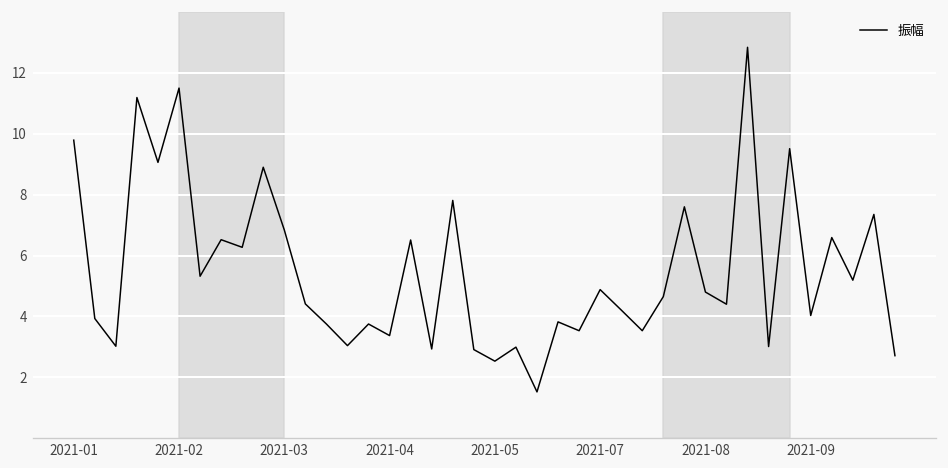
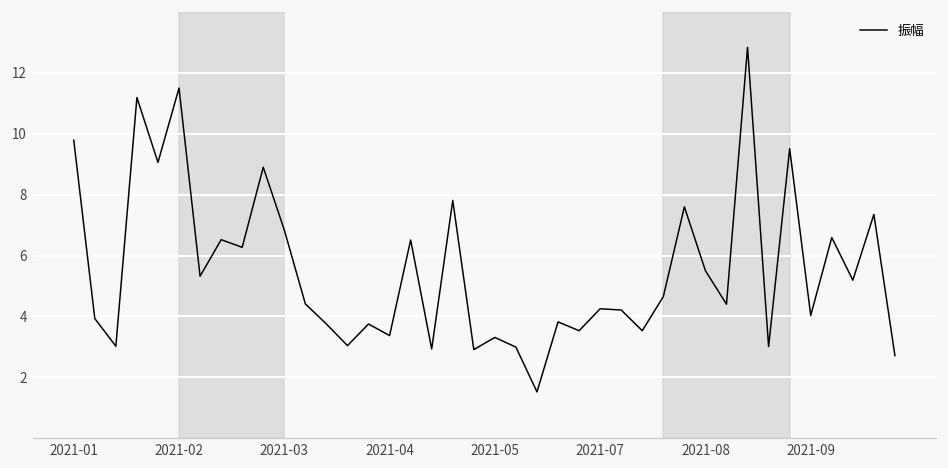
  {
    "2021-01": 9.8,
    "2021-02": 11.5,
    "2021-03": 6.8,
    "2021-04": 3.4,
-   "2021-05": 2.5,
-   "2021-07": 4.9,
-   "2021-08": 4.8,
+   "2021-05": 3.3,
+   "2021-07": 4.3,
+   "2021-08": 5.5,
    "2021-09": 4.0
  }
